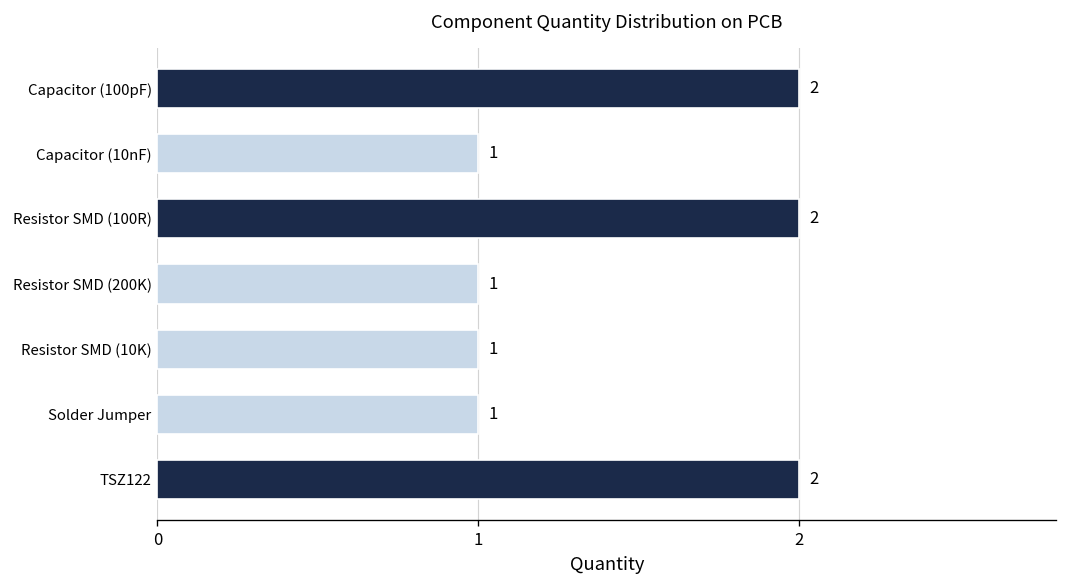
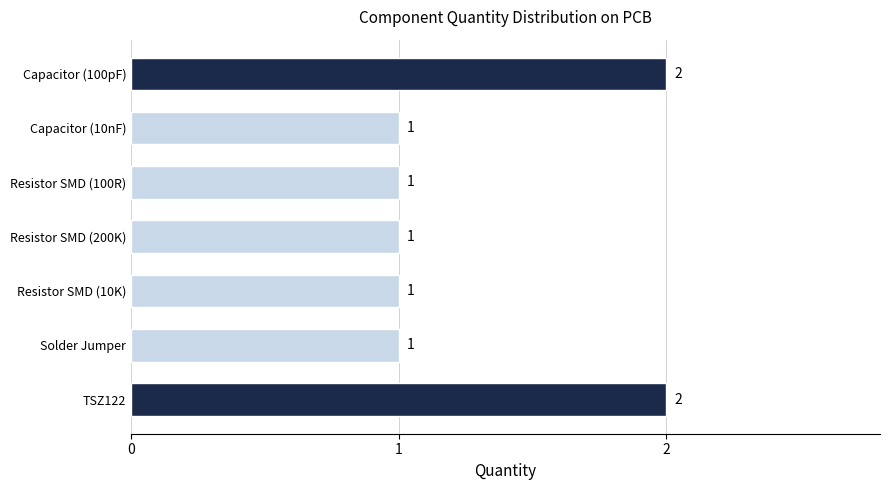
  {
    "Capacitor (100pF)": 2,
    "Capacitor (10nF)": 1,
-   "Resistor SMD (100R)": 2,
+   "Resistor SMD (100R)": 1,
    "Resistor SMD (200K)": 1,
    "Resistor SMD (10K)": 1,
    "Solder Jumper": 1,
    "TSZ122": 2
  }
